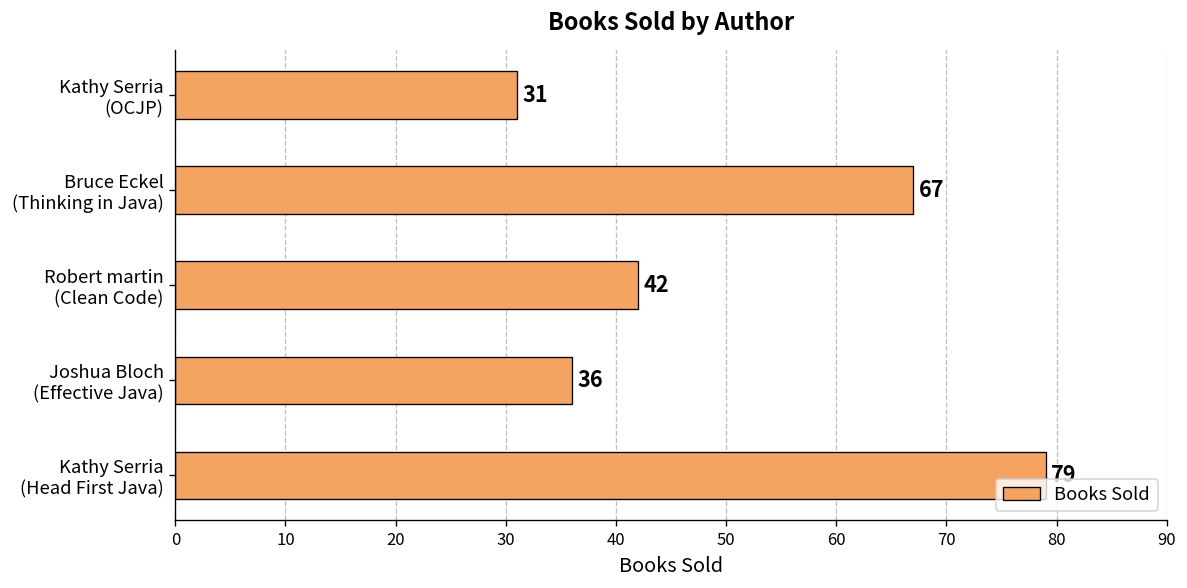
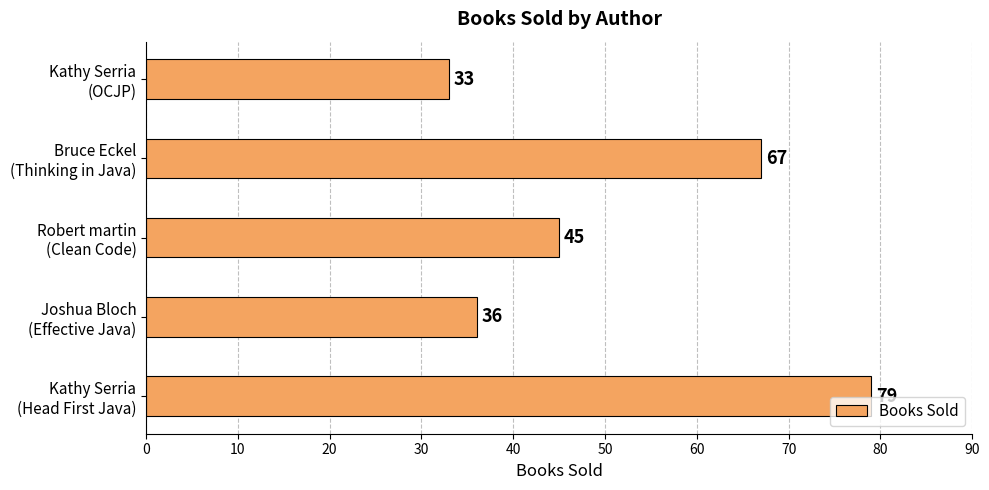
  {
-   "Kathy Serria (OCJP)": 31,
+   "Kathy Serria (OCJP)": 33,
    "Bruce Eckel (Thinking in Java)": 67,
-   "Robert martin (Clean Code)": 42,
+   "Robert martin (Clean Code)": 45,
    "Joshua Bloch (Effective Java)": 36
  }
